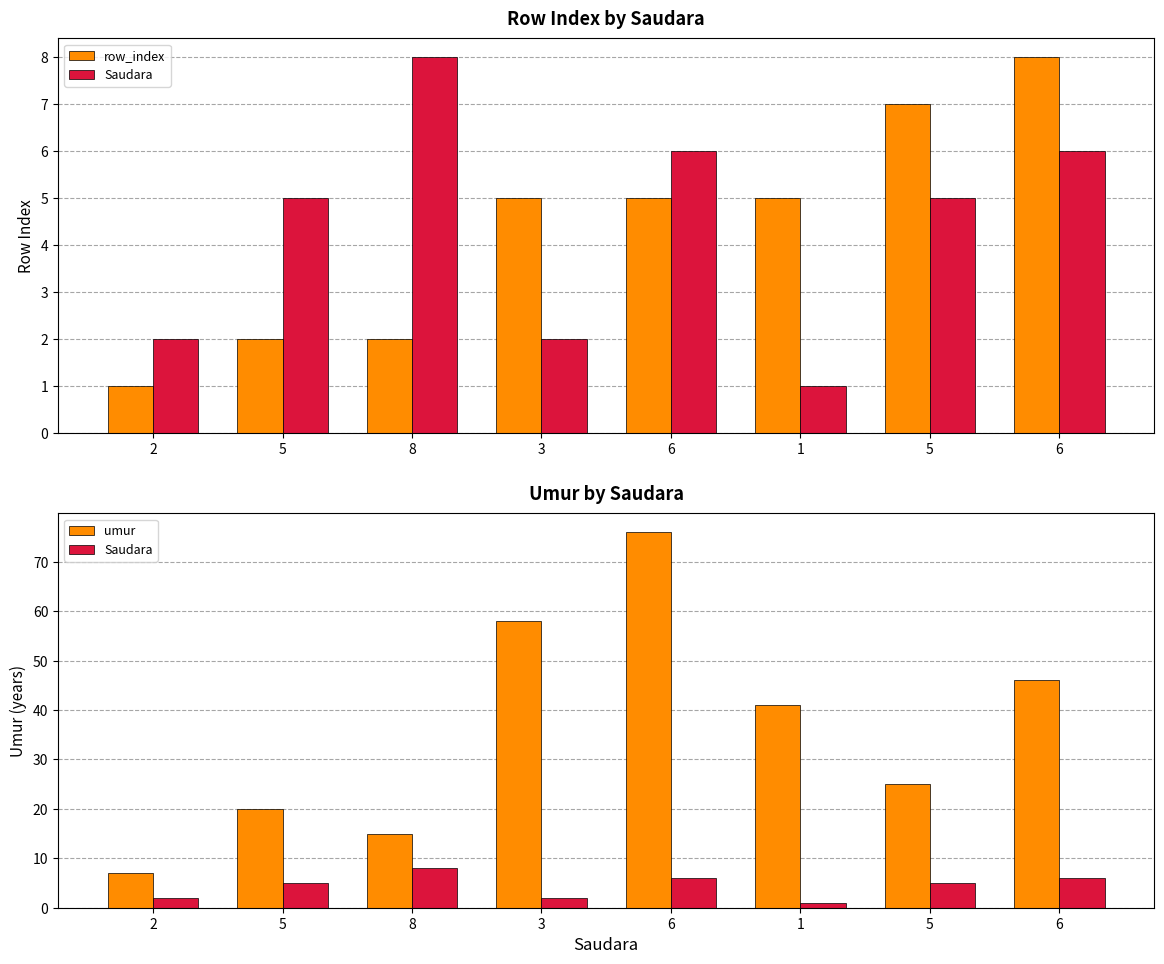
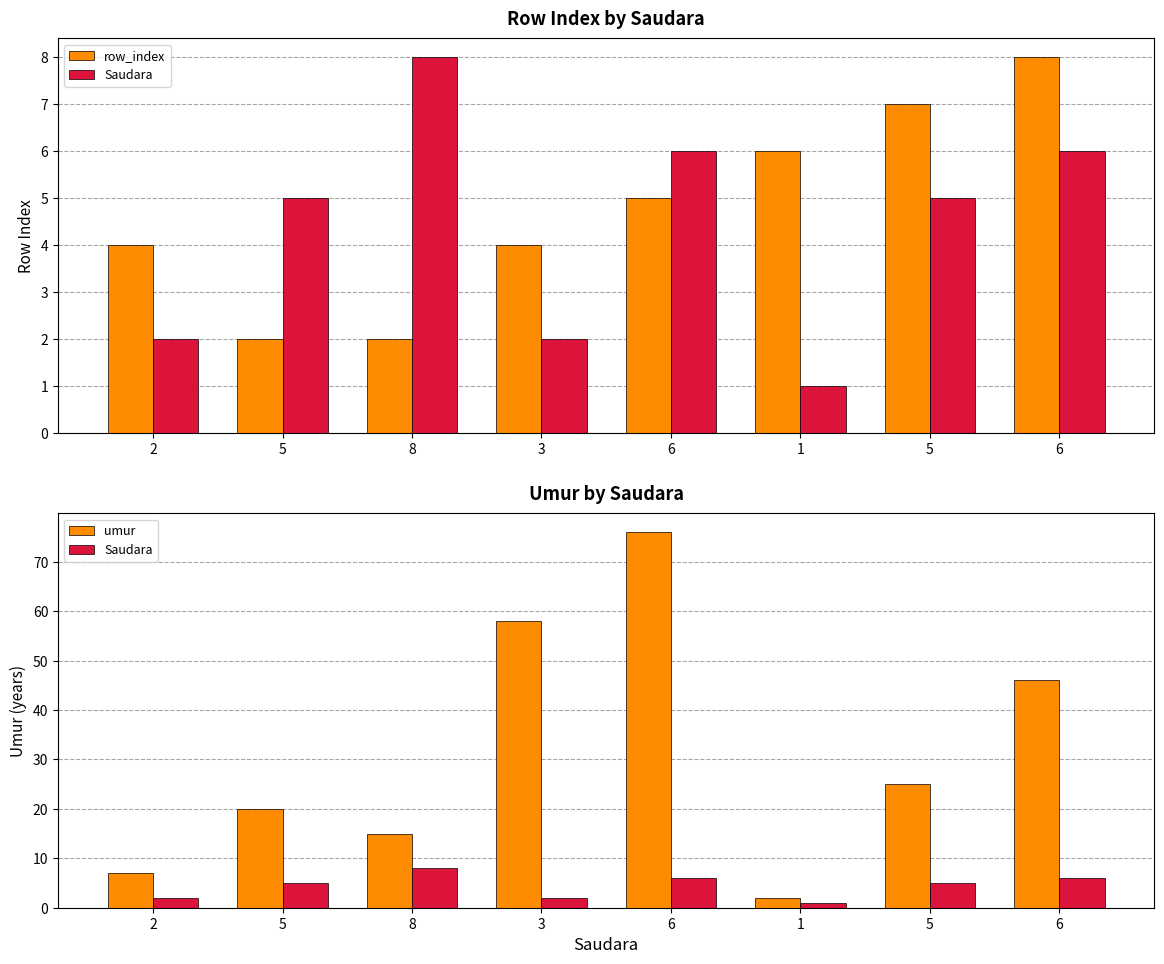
  {
    "Row Index by Saudara": {
      "row_index": {
-       "2": 1,
+       "2": 4,
        "8": 2,
-       "3": 5,
-       "1": 5
+       "3": 4,
+       "1": 6
      },
      "Saudara": {
        "2": 2,
        "8": 8,
        "3": 2,
        "1": 1
      }
    },
    "Umur by Saudara": {
      "umur": {
        "2": 7,
        "8": 15,
        "3": 58,
-       "1": 41
+       "1": 2
      },
      "Saudara": {
        "2": 2,
        "8": 8,
        "3": 2,
        "1": 1
      }
    }
  }
